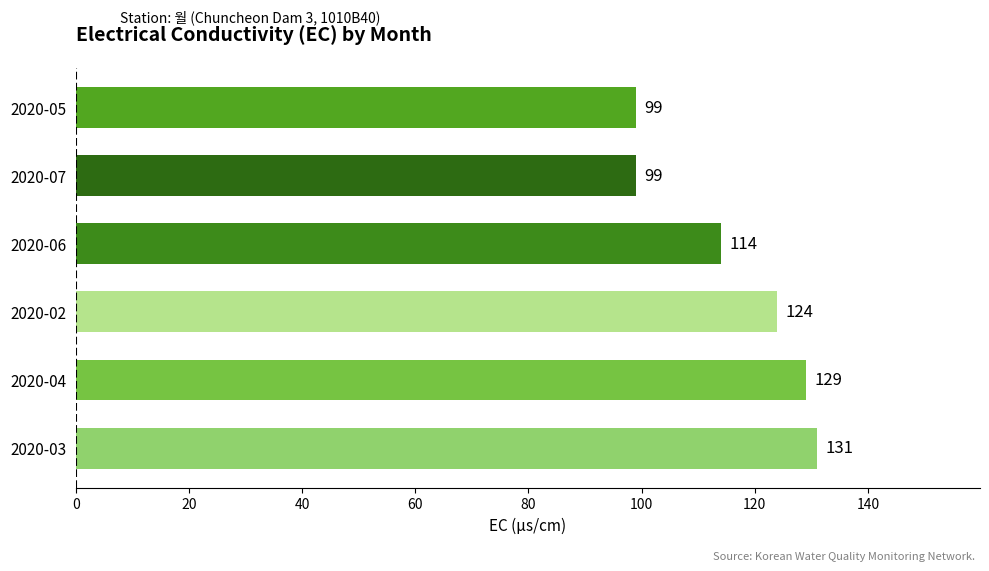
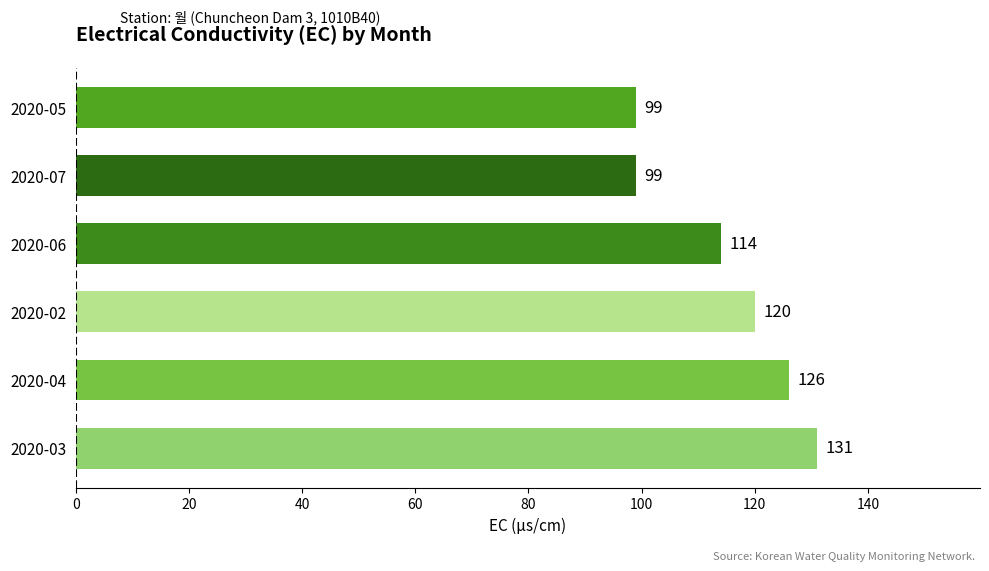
  {
    "2020-05": 99,
    "2020-07": 99,
    "2020-06": 114,
-   "2020-02": 124,
-   "2020-04": 129,
+   "2020-02": 120,
+   "2020-04": 126,
    "2020-03": 131
  }
